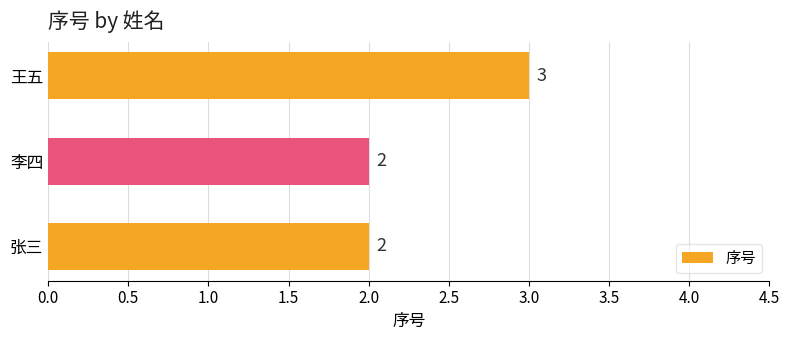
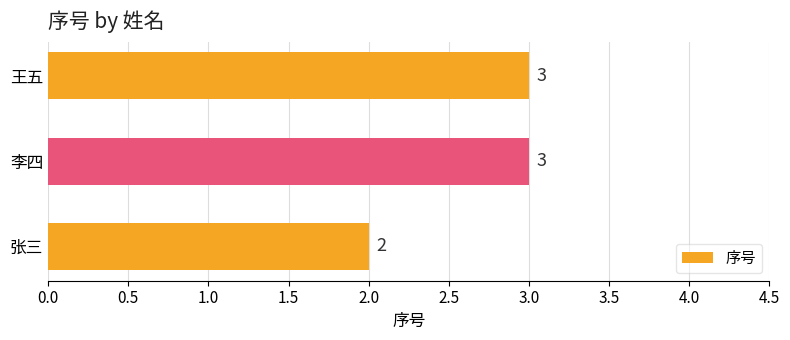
  {
    "王五": 3,
-   "李四": 2,
+   "李四": 3,
    "张三": 2
  }
